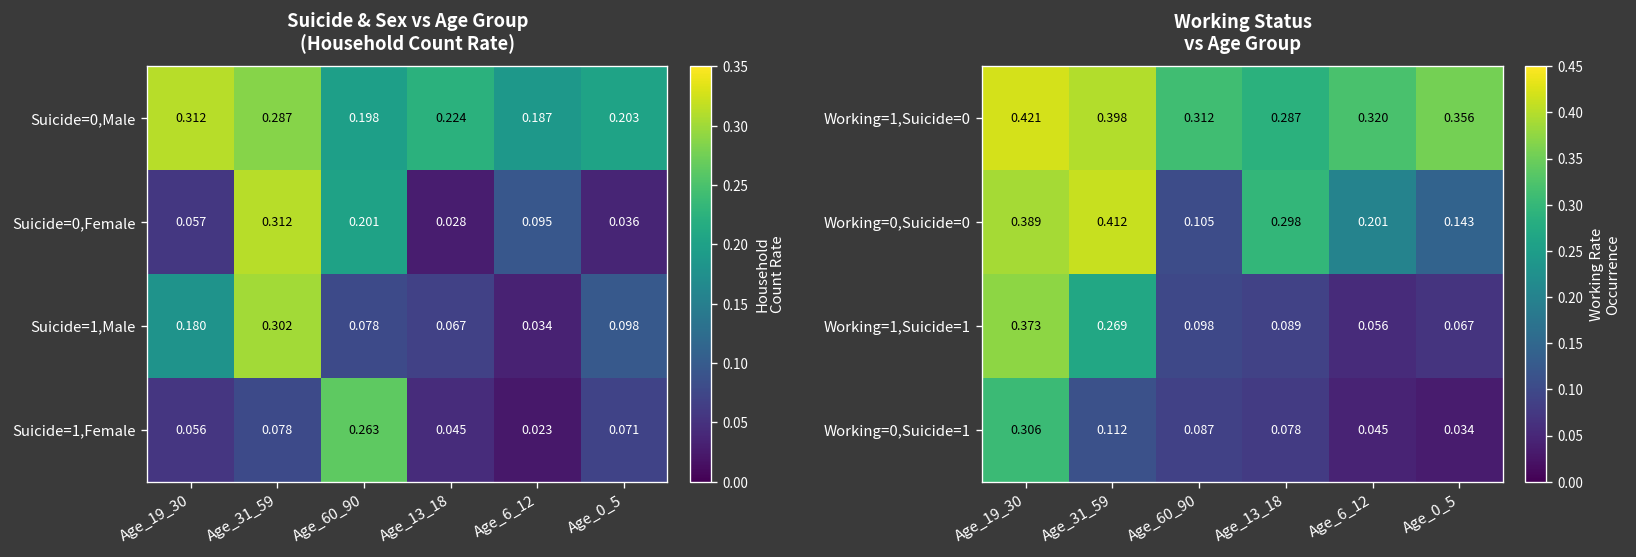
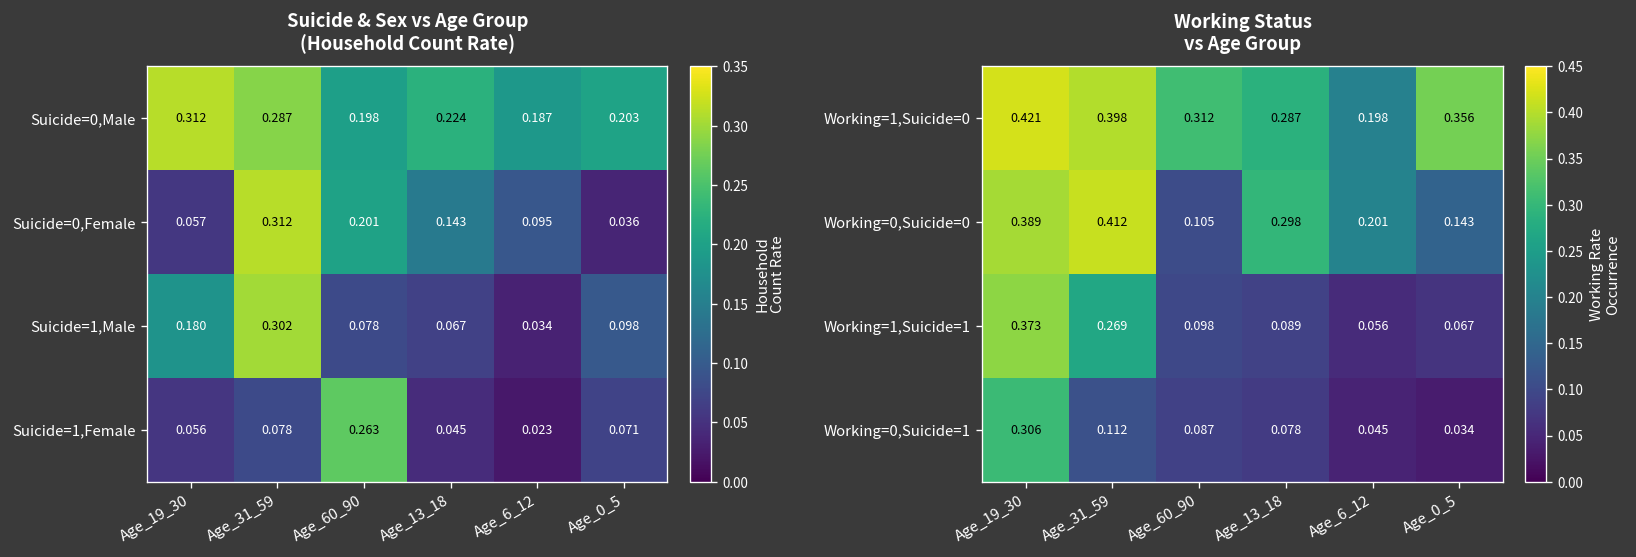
  {
    "Suicide & Sex vs Age Group (Household Count Rate)": {
      "Suicide=0,Male": {
        "Age_19_30": 0.312,
        "Age_31_59": 0.287,
        "Age_60_90": 0.198,
        "Age_13_18": 0.224,
        "Age_6_12": 0.187,
        "Age_0_5": 0.203
      },
      "Suicide=0,Female": {
        "Age_19_30": 0.057,
        "Age_31_59": 0.312,
        "Age_60_90": 0.201,
-       "Age_13_18": 0.028,
+       "Age_13_18": 0.143,
        "Age_6_12": 0.095,
        "Age_0_5": 0.036
      },
      "Suicide=1,Male": {
        "Age_19_30": 0.180,
        "Age_31_59": 0.302,
        "Age_60_90": 0.078,
        "Age_13_18": 0.067,
        "Age_6_12": 0.034,
        "Age_0_5": 0.098
      },
      "Suicide=1,Female": {
        "Age_19_30": 0.056,
        "Age_31_59": 0.078,
        "Age_60_90": 0.263,
        "Age_13_18": 0.045,
        "Age_6_12": 0.023,
        "Age_0_5": 0.071
      }
    },
    "Working Status vs Age Group": {
      "Working=1,Suicide=0": {
        "Age_19_30": 0.421,
        "Age_31_59": 0.398,
        "Age_60_90": 0.312,
        "Age_13_18": 0.287,
-       "Age_6_12": 0.320,
+       "Age_6_12": 0.198,
        "Age_0_5": 0.356
      },
      "Working=0,Suicide=0": {
        "Age_19_30": 0.389,
        "Age_31_59": 0.412,
        "Age_60_90": 0.105,
        "Age_13_18": 0.298,
        "Age_6_12": 0.201,
        "Age_0_5": 0.143
      },
      "Working=1,Suicide=1": {
        "Age_19_30": 0.373,
        "Age_31_59": 0.269,
        "Age_60_90": 0.098,
        "Age_13_18": 0.089,
        "Age_6_12": 0.056,
        "Age_0_5": 0.067
      },
      "Working=0,Suicide=1": {
        "Age_19_30": 0.306,
        "Age_31_59": 0.112,
        "Age_60_90": 0.087,
        "Age_13_18": 0.078,
        "Age_6_12": 0.045,
        "Age_0_5": 0.034
      }
    }
  }
